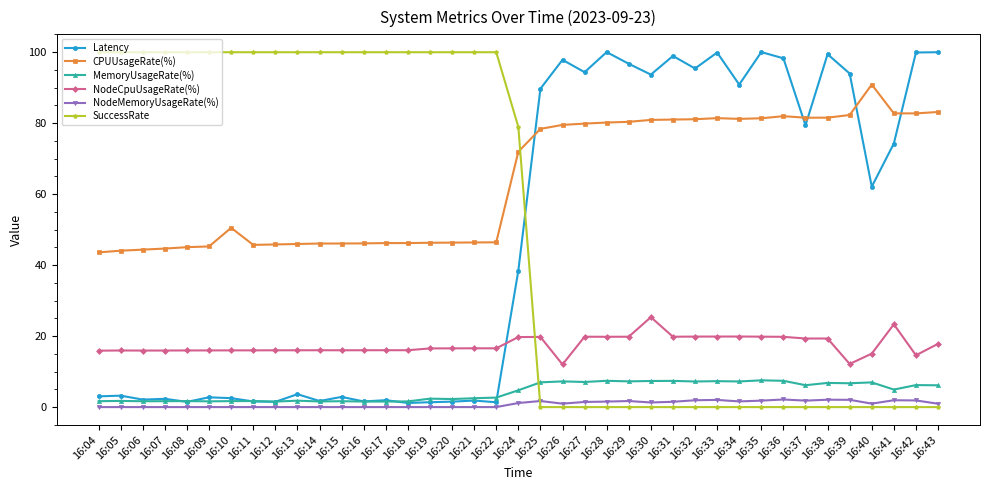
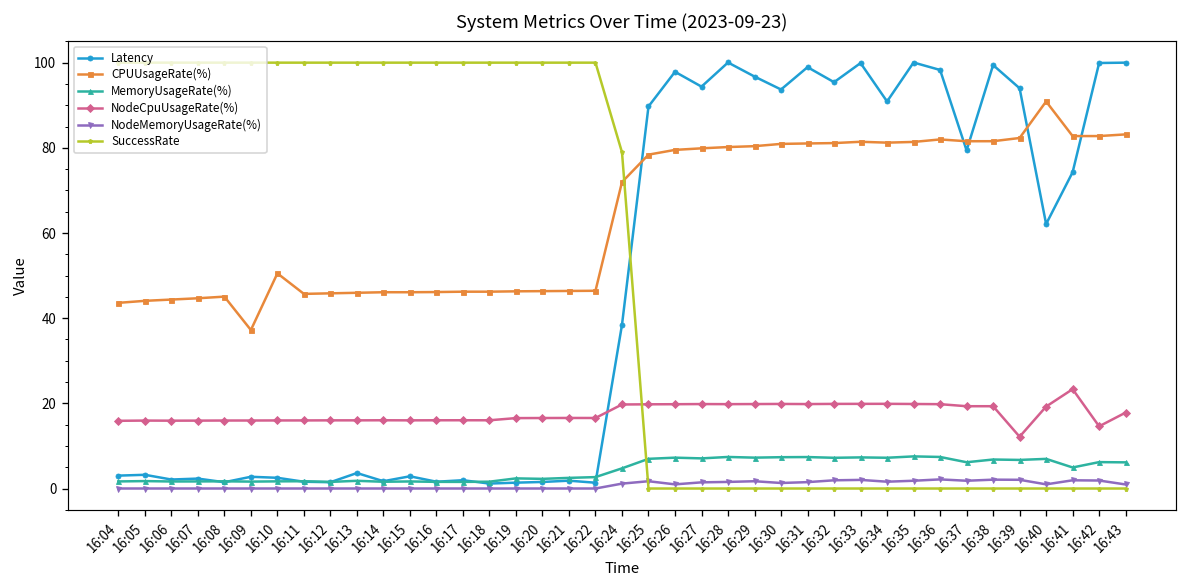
  {
    "CPUUsageRate(%)": {
      "16:04": 44,
      "16:05": 44,
      "16:06": 44,
      "16:07": 45,
      "16:08": 45,
-     "16:09": 45,
+     "16:09": 37,
      "16:10": 51,
      "16:11": 46,
      "16:12": 46,
      "16:13": 46,
      "16:14": 46,
      "16:15": 46,
      "16:16": 46,
      "16:17": 46,
      "16:18": 46,
      "16:19": 46,
      "16:20": 46,
      "16:21": 46,
      "16:22": 46,
      "16:24": 72,
      "16:25": 78,
      "16:26": 80,
      "16:27": 80,
      "16:28": 80,
      "16:29": 80,
      "16:30": 81,
      "16:31": 81,
      "16:32": 81,
      "16:33": 81,
      "16:34": 81,
      "16:35": 81,
      "16:36": 82,
      "16:37": 82,
      "16:38": 82,
      "16:39": 82,
      "16:40": 91,
      "16:41": 83,
      "16:42": 83,
      "16:43": 83
    },
    "NodeCpuUsageRate(%)": {
      "16:04": 16,
      "16:05": 16,
      "16:06": 16,
      "16:07": 16,
      "16:08": 16,
      "16:09": 16,
      "16:10": 16,
      "16:11": 16,
      "16:12": 16,
      "16:13": 16,
      "16:14": 16,
      "16:15": 16,
      "16:16": 16,
      "16:17": 16,
      "16:18": 16,
      "16:19": 17,
      "16:20": 17,
      "16:21": 17,
      "16:22": 17,
      "16:24": 20,
      "16:25": 20,
-     "16:26": 12,
+     "16:26": 20,
      "16:27": 20,
      "16:28": 20,
      "16:29": 20,
-     "16:30": 25,
+     "16:30": 20,
      "16:31": 20,
      "16:32": 20,
      "16:33": 20,
      "16:34": 20,
      "16:35": 20,
      "16:36": 20,
      "16:37": 19,
      "16:38": 19,
      "16:39": 12,
-     "16:40": 15,
+     "16:40": 19,
      "16:41": 23,
      "16:42": 15,
      "16:43": 18
    },
    "NodeMemoryUsageRate(%)": {
      "16:04": 0,
      "16:05": 0,
      "16:06": 0,
      "16:07": 0,
      "16:08": 0,
      "16:09": 0,
      "16:10": 0,
      "16:11": 0,
      "16:12": 0,
      "16:13": 0,
      "16:14": 0,
      "16:15": 0,
      "16:16": 0,
      "16:17": 0,
      "16:18": 0,
      "16:19": 0,
      "16:20": 0,
      "16:21": 0,
      "16:22": 0,
      "16:24": 1,
      "16:25": 2,
      "16:26": 1,
      "16:27": 1,
      "16:28": 2,
      "16:29": 2,
      "16:30": 1,
      "16:31": 2,
      "16:32": 2,
      "16:33": 2,
      "16:34": 2,
      "16:35": 2,
      "16:36": 2,
      "16:37": 2,
      "16:38": 2,
      "16:39": 2,
      "16:40": 1,
      "16:41": 2,
      "16:42": 2,
      "16:43": 1
    },
    "SuccessRate": {
      "16:10": 100,
      "16:11": 100,
      "16:12": 100,
      "16:13": 100,
      "16:14": 100,
      "16:15": 100,
      "16:16": 100,
      "16:17": 100,
      "16:18": 100,
      "16:19": 100,
      "16:20": 100,
      "16:21": 100,
      "16:22": 100,
      "16:24": 79,
      "16:25": 0,
      "16:26": 0,
      "16:27": 0,
      "16:28": 0,
      "16:29": 0,
      "16:30": 0,
      "16:31": 0,
      "16:32": 0,
      "16:33": 0,
      "16:34": 0,
      "16:35": 0,
      "16:36": 0,
      "16:37": 0,
      "16:38": 0,
      "16:39": 0,
      "16:40": 0,
      "16:41": 0,
      "16:42": 0,
      "16:43": 0
    }
  }
